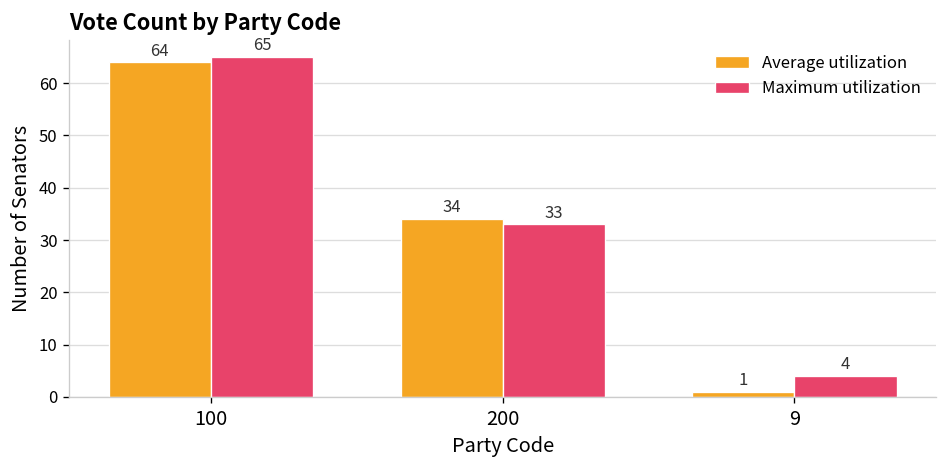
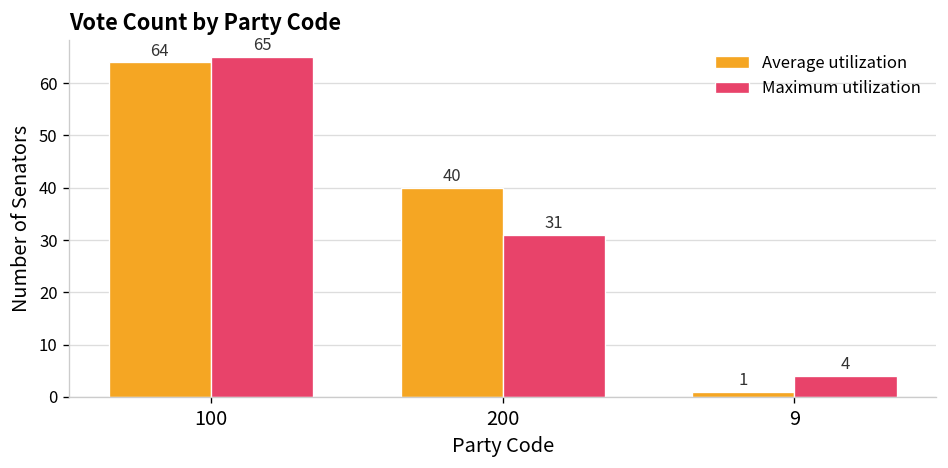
  {
    "Average utilization": {
      "100": 64,
-     "200": 34,
+     "200": 40,
      "9": 1
    },
    "Maximum utilization": {
      "100": 65,
-     "200": 33,
+     "200": 31,
      "9": 4
    }
  }
